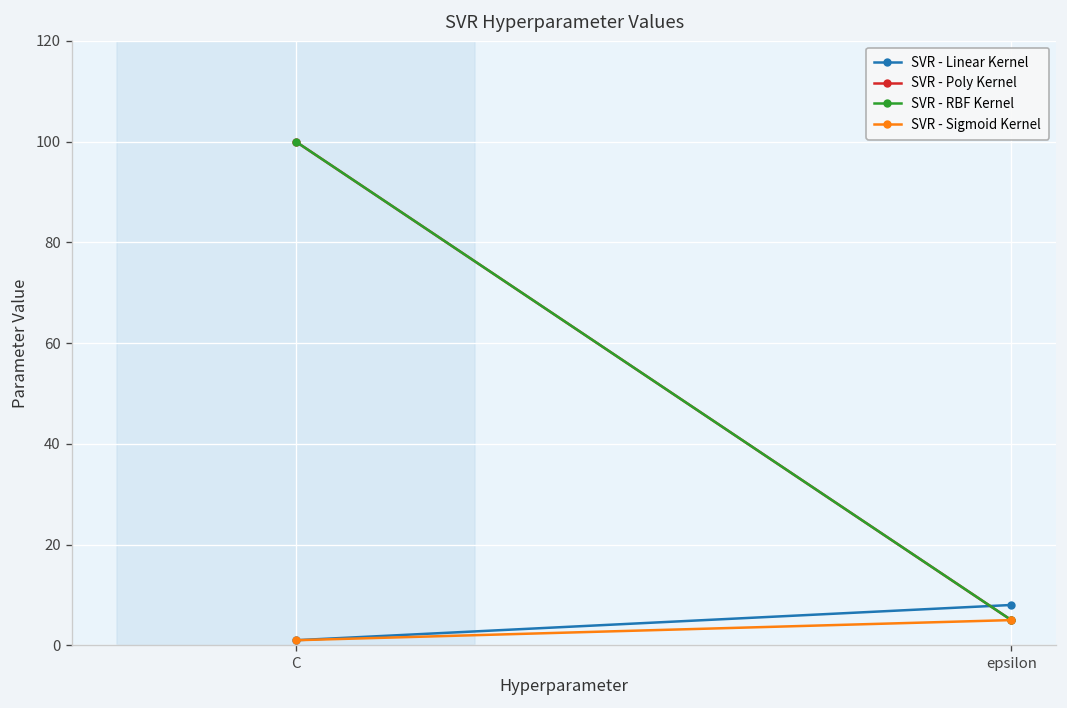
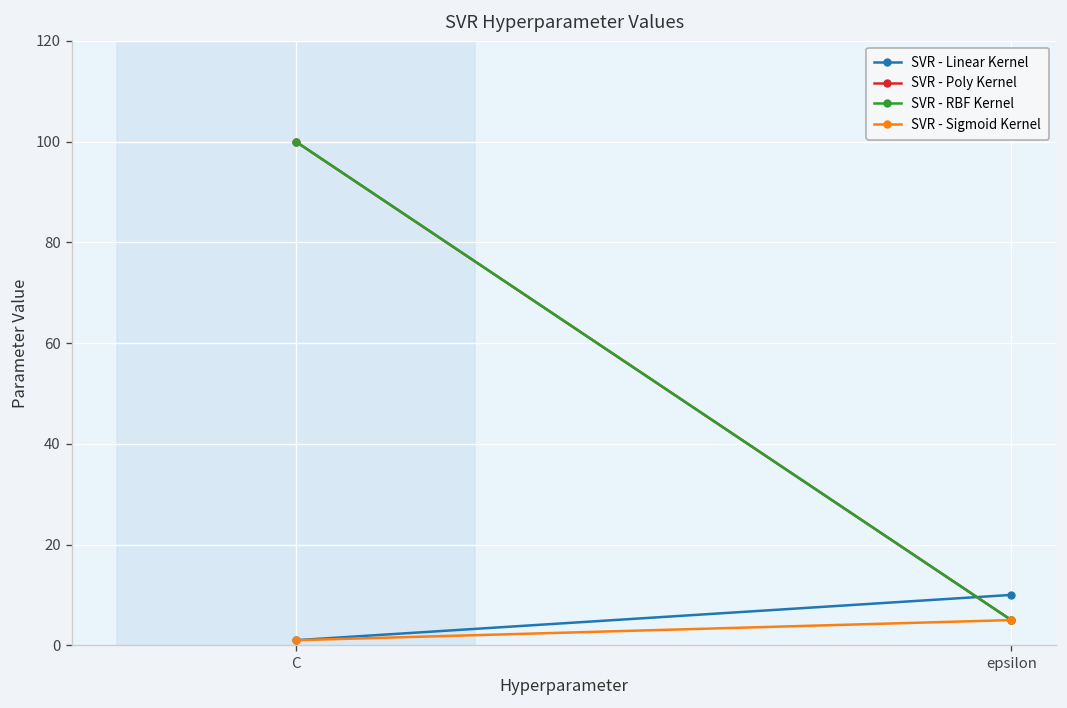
  {
    "SVR - Linear Kernel": {
-     "epsilon": 8
+     "epsilon": 10
    },
    "SVR - RBF Kernel": {
      "C": 100
    }
  }
